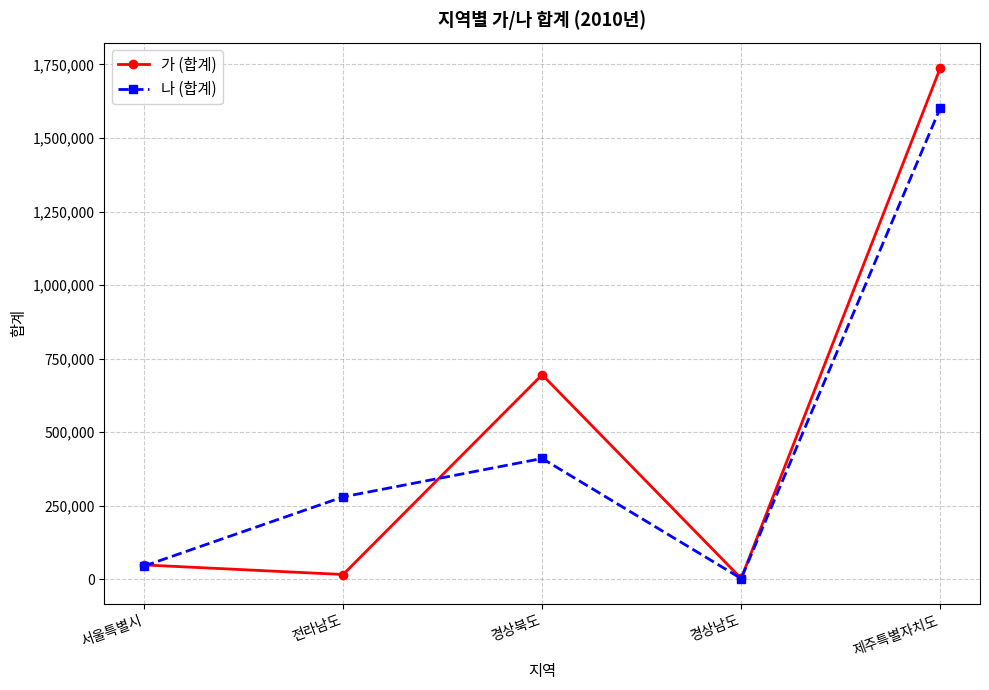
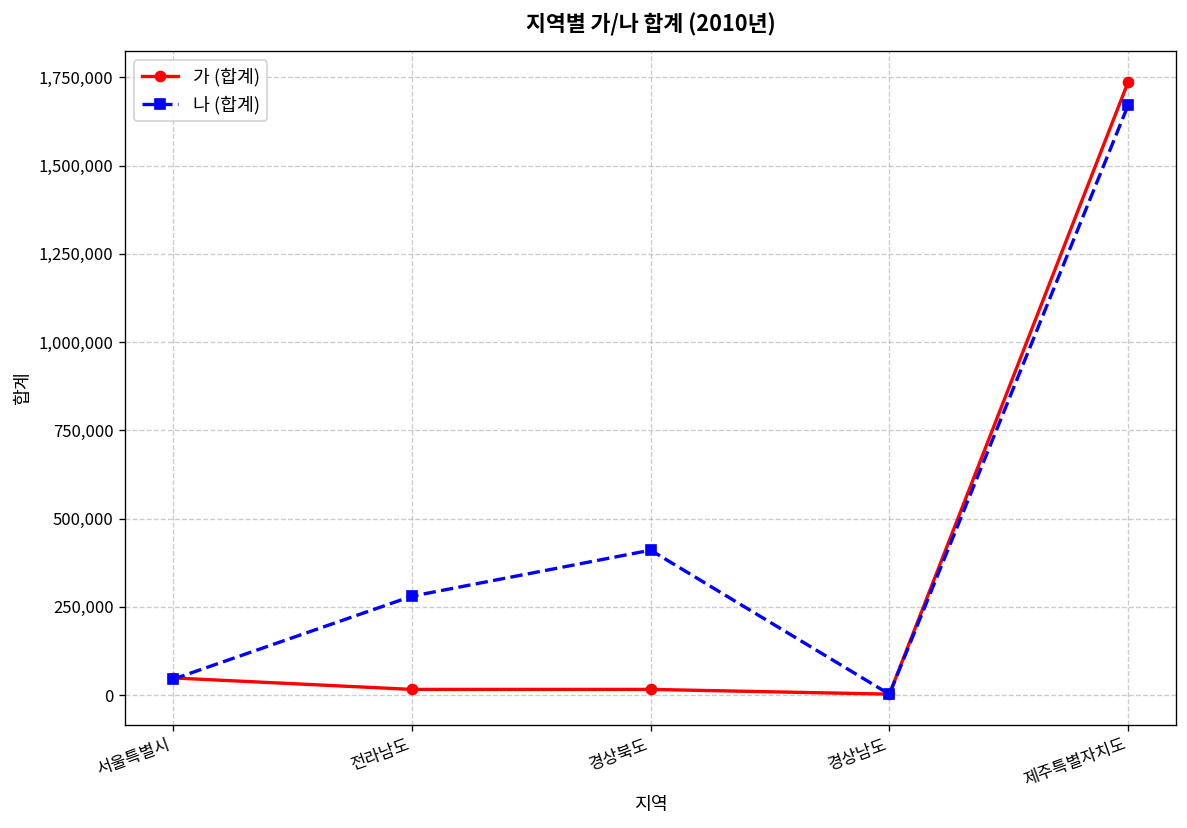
  {
    "가 (합계)": {
      "전라남도": "20,000",
-     "경상북도": "700,000",
+     "경상북도": "20,000",
      "제주특별자치도": "1,740,000"
    },
    "나 (합계)": {
      "전라남도": "280,000",
      "경상북도": "410,000",
-     "제주특별자치도": "1,600,000"
+     "제주특별자치도": "1,670,000"
    }
  }
